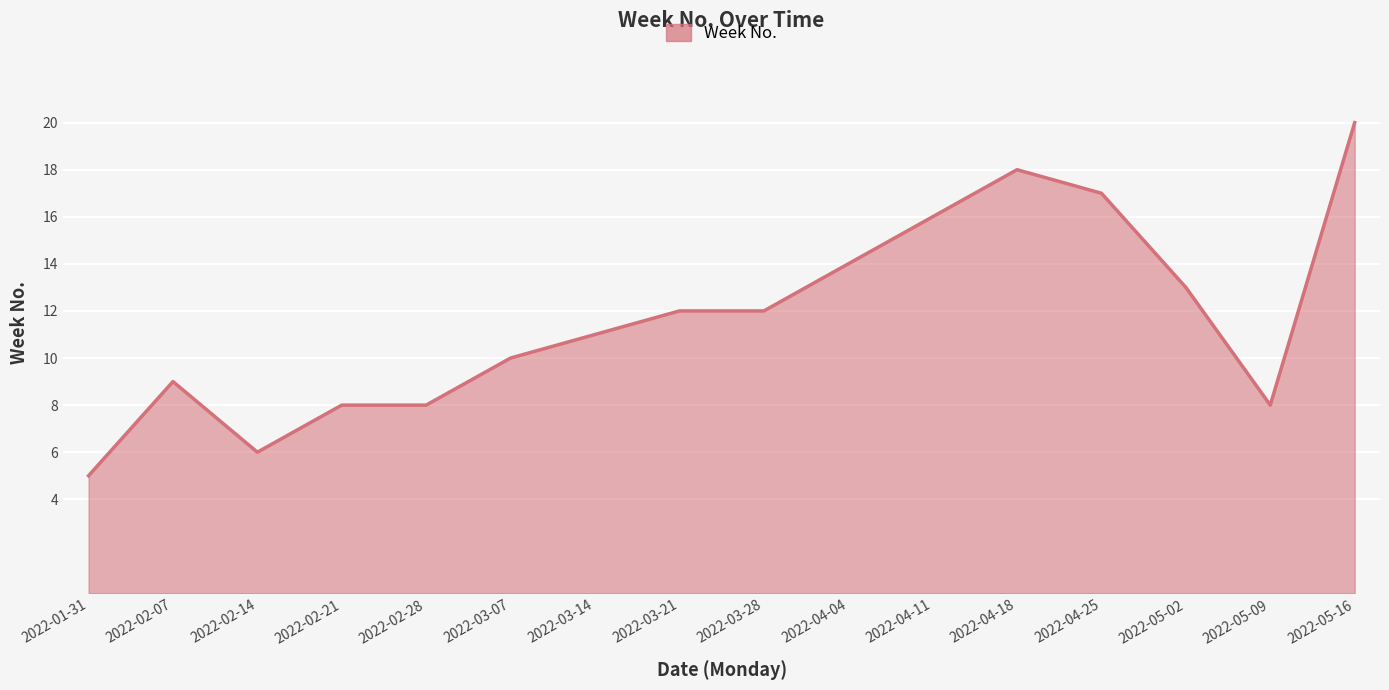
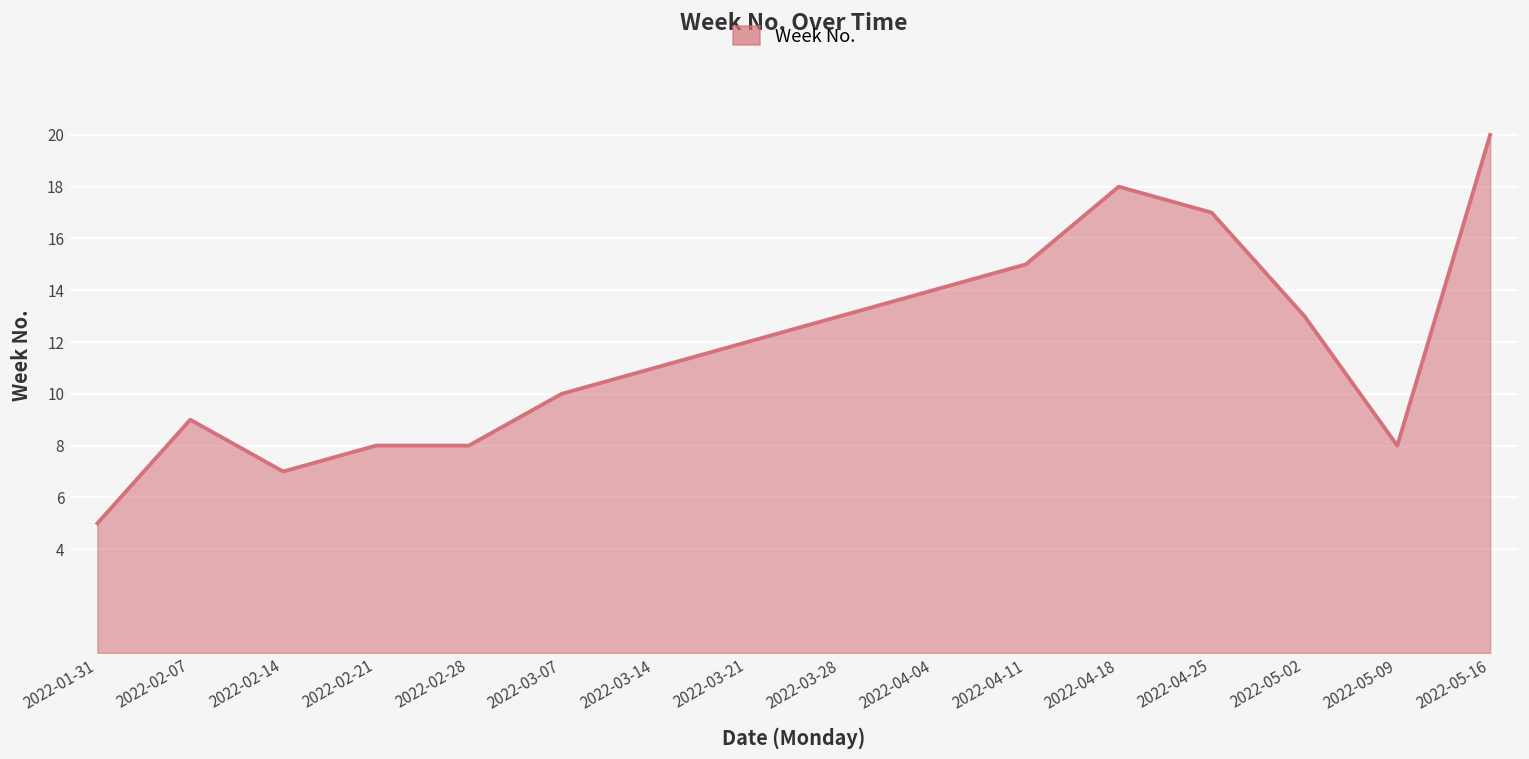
  {
    "2022-01-31": 5,
    "2022-02-07": 9,
-   "2022-02-14": 6,
+   "2022-02-14": 7,
    "2022-02-21": 8,
    "2022-02-28": 8,
    "2022-03-07": 10,
    "2022-03-14": 11,
    "2022-03-21": 12,
-   "2022-03-28": 12,
+   "2022-03-28": 13,
    "2022-04-04": 14,
-   "2022-04-11": 16,
+   "2022-04-11": 15,
    "2022-04-18": 18,
    "2022-04-25": 17,
    "2022-05-02": 13,
    "2022-05-09": 8,
    "2022-05-16": 20
  }
